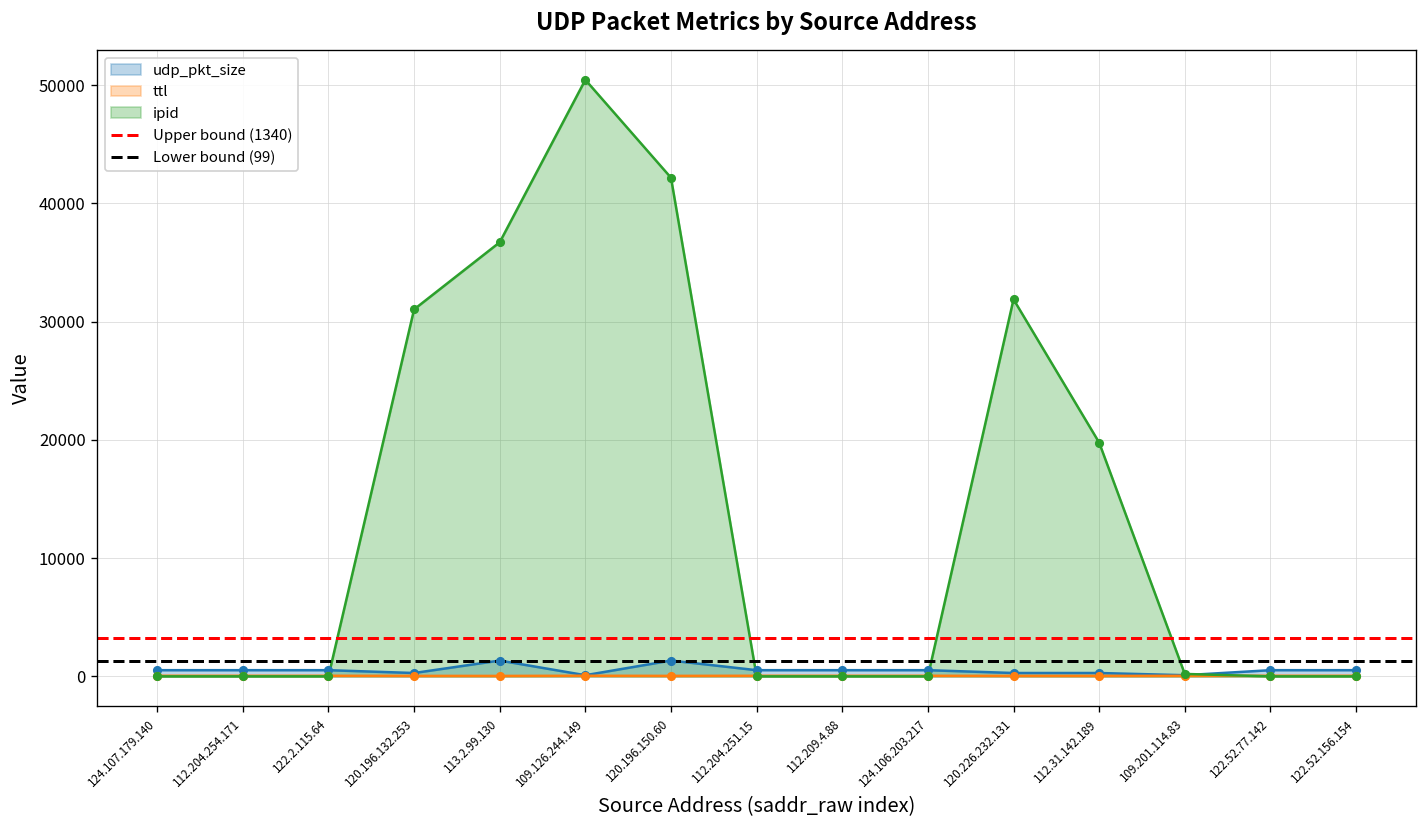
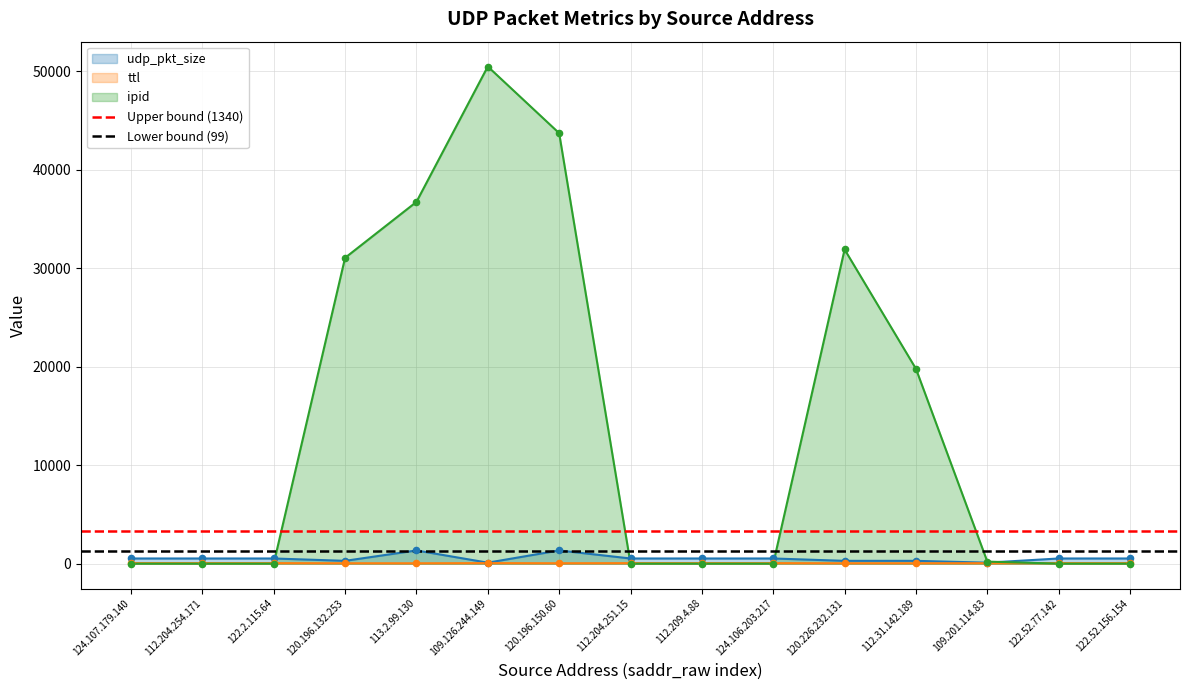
  {
    "udp_pkt_size": {
      "124.107.179.140": 1000,
      "112.204.254.171": 1000,
      "122.2.115.64": 1000,
      "113.2.99.130": 1000,
      "120.196.150.60": 1000,
      "112.204.251.15": 1000,
      "112.209.4.88": 1000,
      "124.106.203.217": 1000,
      "122.52.77.142": 1000,
      "122.52.156.154": 1000
    },
    "ttl": {
      "113.2.99.130": 0,
      "120.196.150.60": 0
    },
    "ipid": {
      "120.196.132.253": 31000,
      "113.2.99.130": 37000,
      "109.126.244.149": 50000,
-     "120.196.150.60": 42000,
+     "120.196.150.60": 44000,
      "120.226.232.131": 32000,
      "112.31.142.189": 20000
    }
  }
